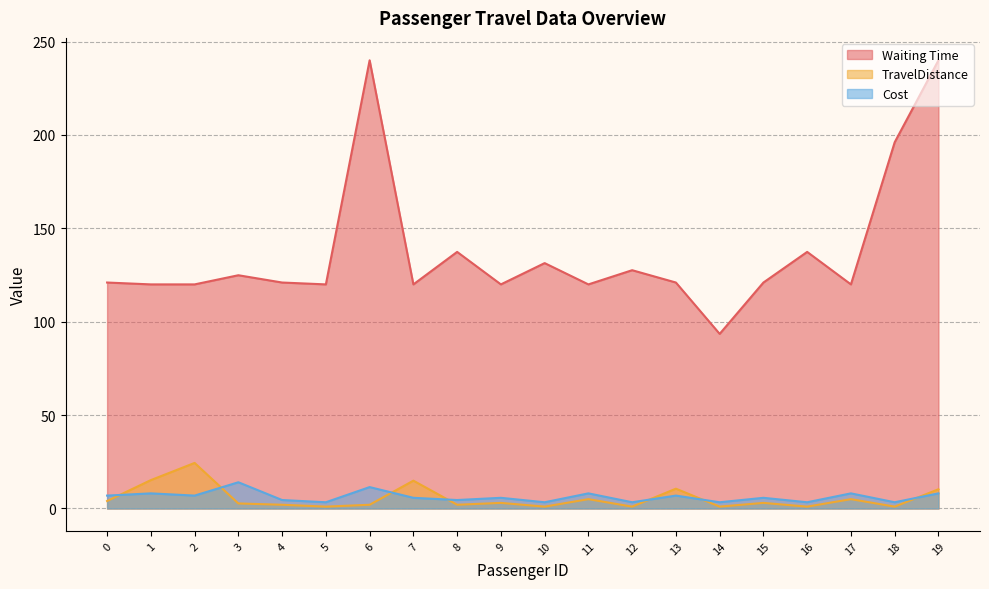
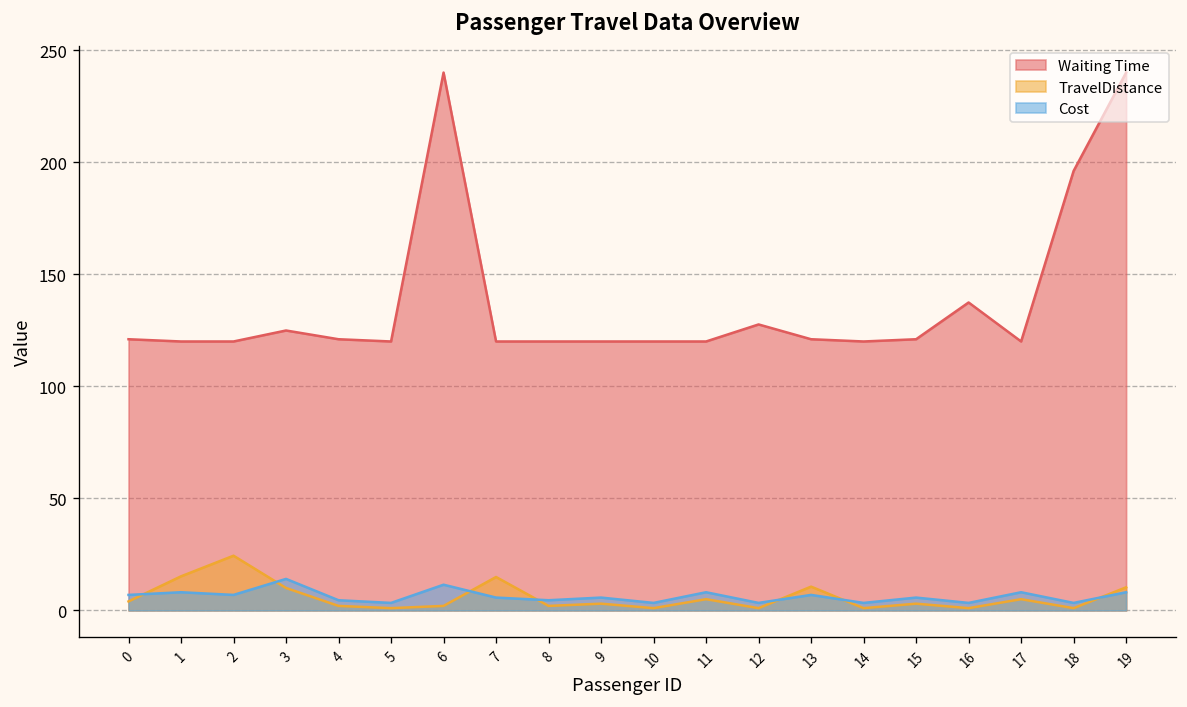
  {
    "Waiting Time": {
      "0": 121,
      "1": 120,
      "2": 120,
      "3": 125,
      "4": 121,
      "5": 120,
      "6": 240,
      "7": 120,
-     "8": 137,
+     "8": 120,
      "9": 120,
-     "10": 131,
+     "10": 120,
      "11": 120,
      "12": 128,
      "13": 121,
-     "14": 94,
+     "14": 120,
      "15": 121,
      "16": 137,
      "17": 120,
      "18": 196
    },
    "TravelDistance": {
      "0": 4,
      "1": 15,
      "2": 24,
-     "3": 3,
+     "3": 10,
      "4": 2,
      "5": 1,
      "6": 2,
      "7": 15,
      "8": 2,
      "9": 3,
      "10": 1,
      "11": 5,
      "12": 1,
      "13": 11,
      "14": 1,
      "15": 3,
      "16": 1,
      "17": 5,
      "18": 1,
      "19": 10
    },
    "Cost": {
      "0": 7,
      "1": 8,
      "2": 7,
      "3": 14,
      "4": 5,
      "5": 3,
      "6": 11,
      "7": 6,
      "8": 5,
      "9": 6,
      "10": 3,
      "11": 8,
      "12": 3,
      "13": 7,
      "14": 3,
      "15": 6,
      "16": 3,
      "17": 8,
      "18": 3,
      "19": 8
    }
  }
